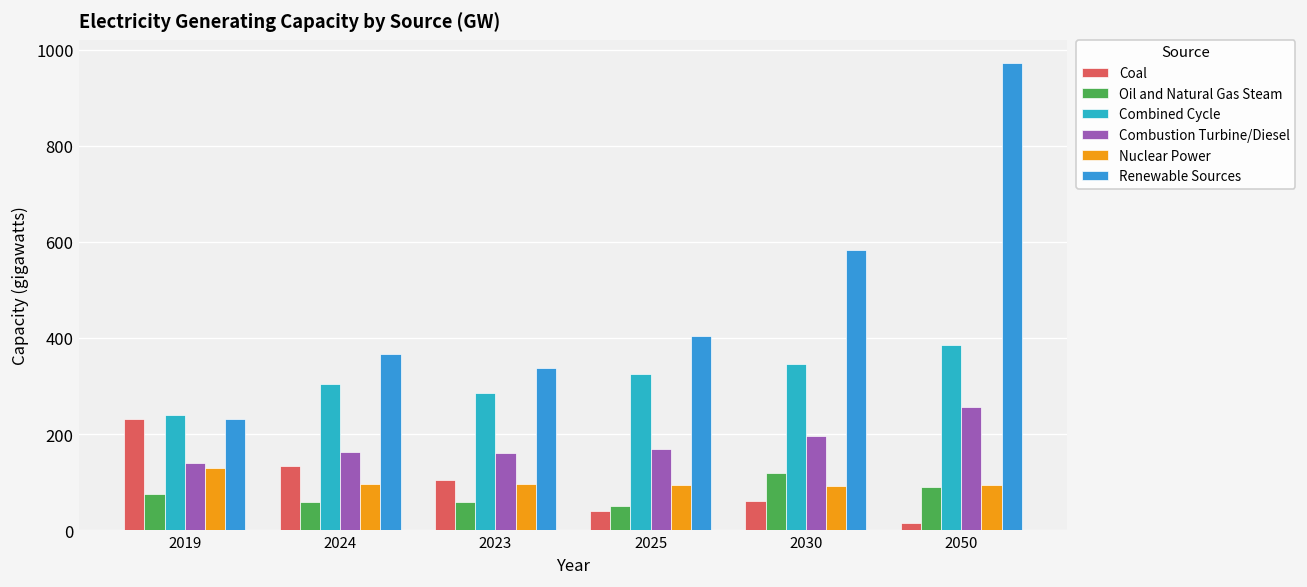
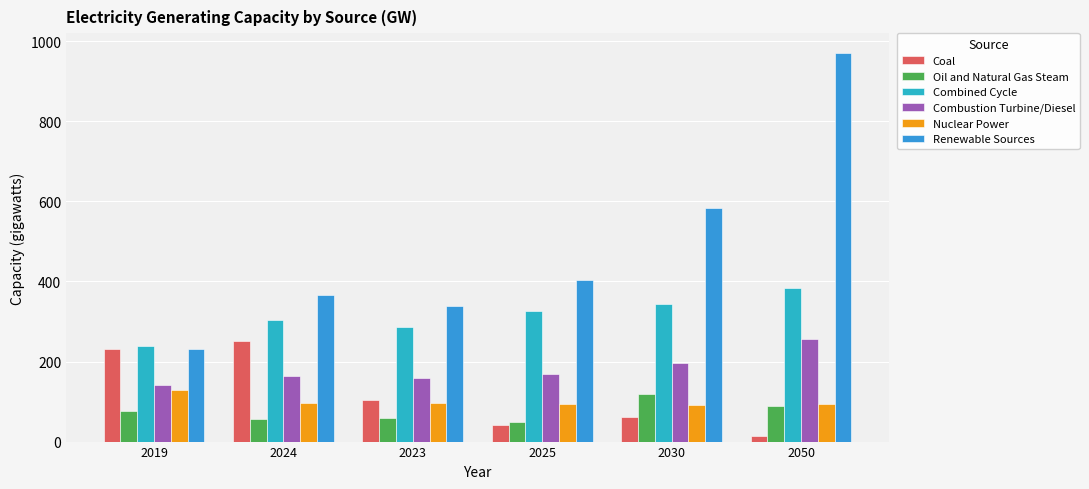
  {
    "Coal": {
      "2019": 230,
-     "2024": 130,
+     "2024": 250,
      "2023": 100,
      "2025": 40,
      "2030": 60,
      "2050": 10
    },
    "Oil and Natural Gas Steam": {
      "2019": 80,
      "2024": 60,
      "2023": 60,
      "2025": 50,
      "2030": 120,
      "2050": 90
    },
    "Combustion Turbine/Diesel": {
      "2019": 140,
      "2024": 160,
      "2023": 160,
      "2025": 170,
      "2030": 200,
      "2050": 260
    },
    "Nuclear Power": {
      "2019": 130,
      "2024": 100,
      "2023": 100,
      "2025": 90,
      "2030": 90,
      "2050": 90
    }
  }
